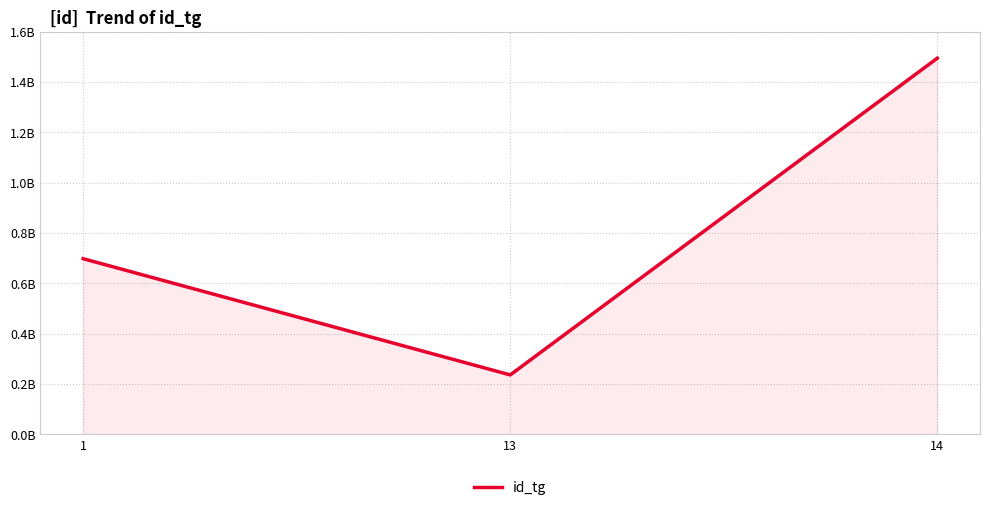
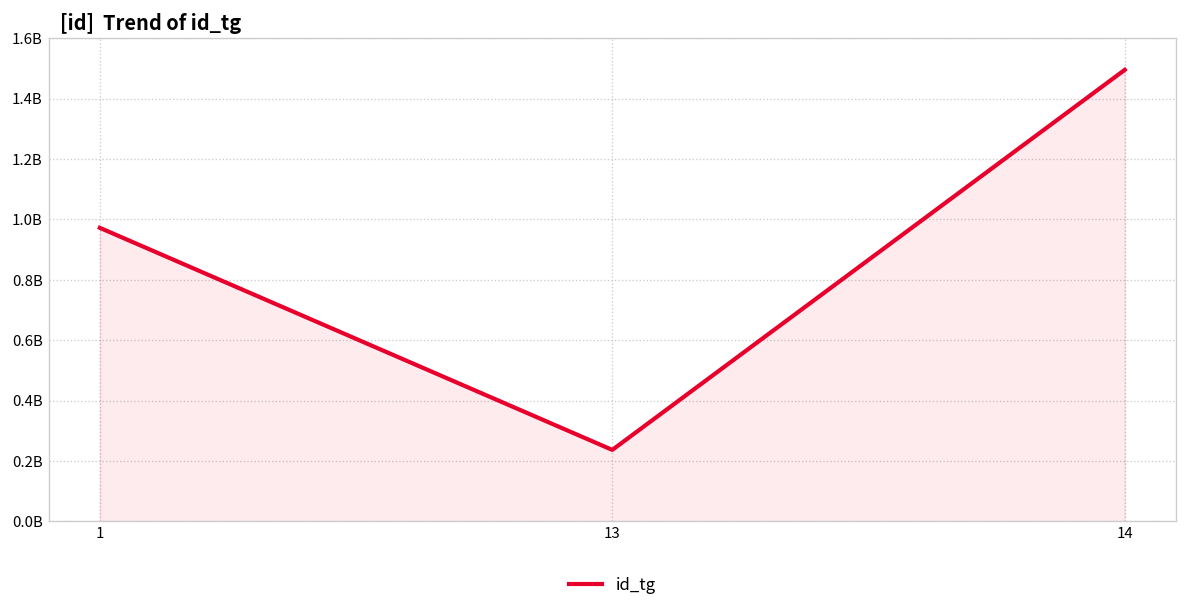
  {
-   "1": 700000000,
+   "1": 970000000,
    "13": 240000000,
    "14": 1500000000
  }
